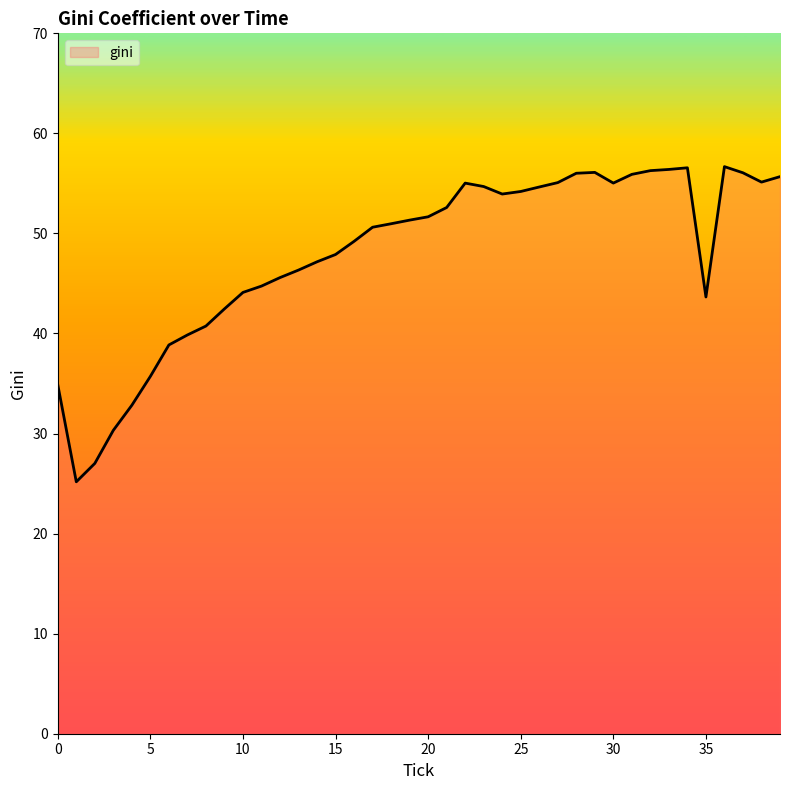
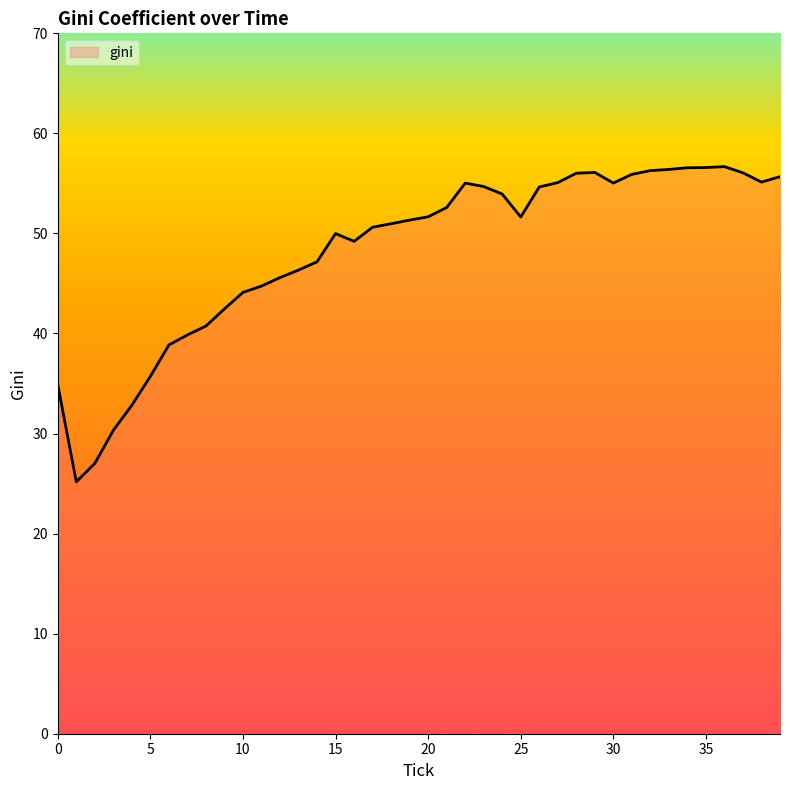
  {
    "0": 34.9,
    "5": 35.7,
    "10": 44.1,
-   "15": 47.9,
+   "15": 50.0,
    "20": 51.7,
-   "25": 54.2,
+   "25": 51.6,
    "30": 55.0,
-   "35": 43.6
+   "35": 56.6
  }
